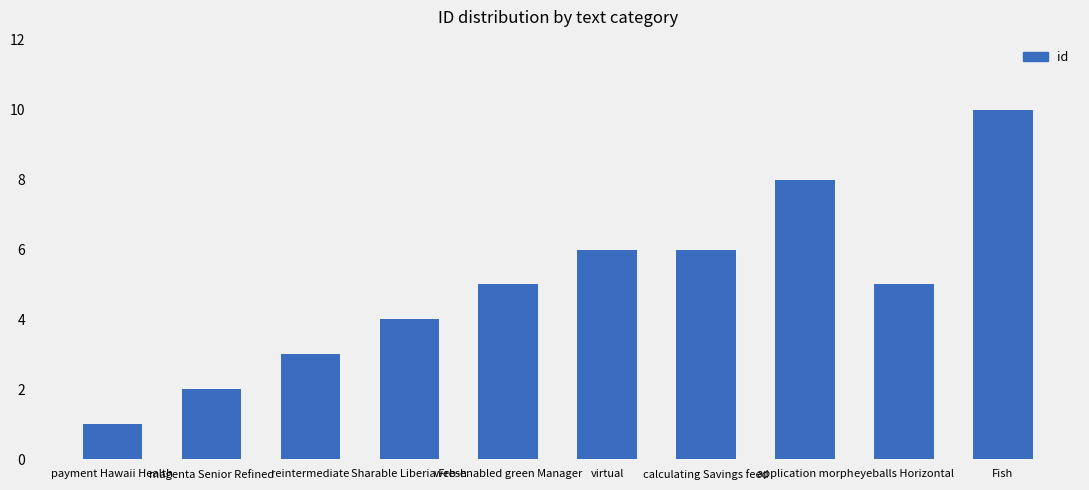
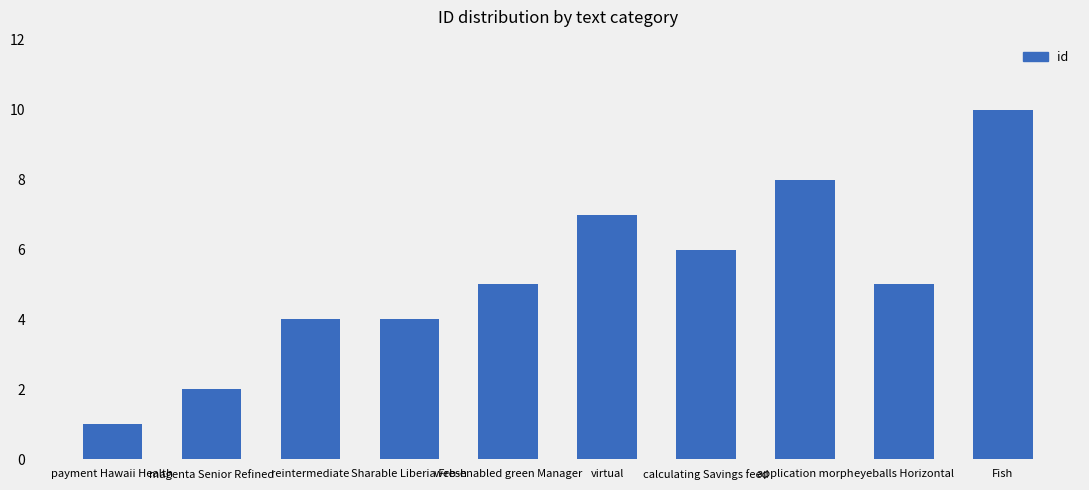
  {
-   "reintermediate": 3,
-   "virtual": 6,
+   "reintermediate": 4,
+   "virtual": 7,
    "calculating Savings feed": 6,
    "application morph": 8,
    "eyeballs Horizontal": 5,
    "Fish": 10
  }
